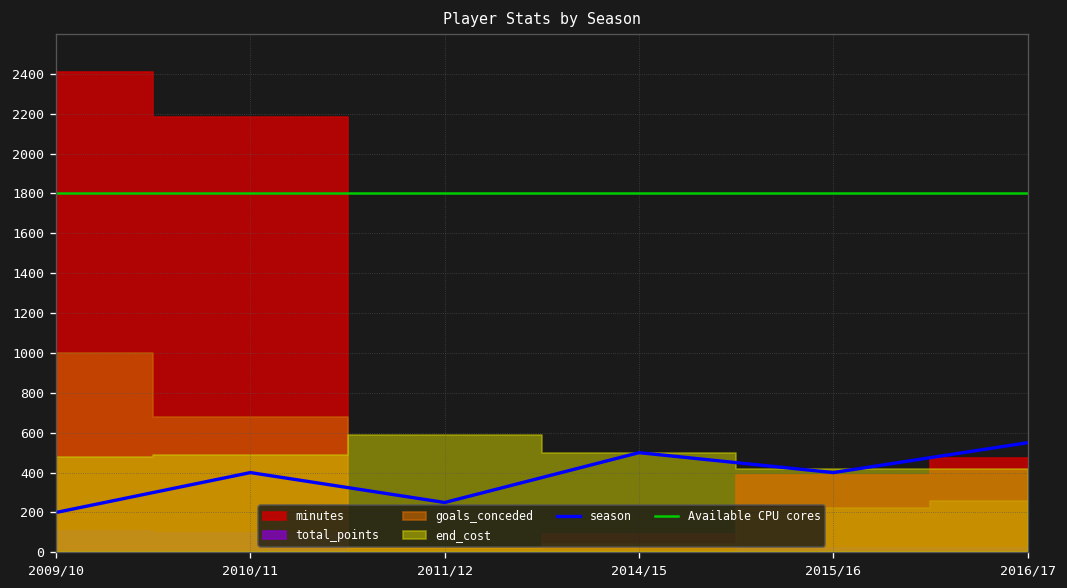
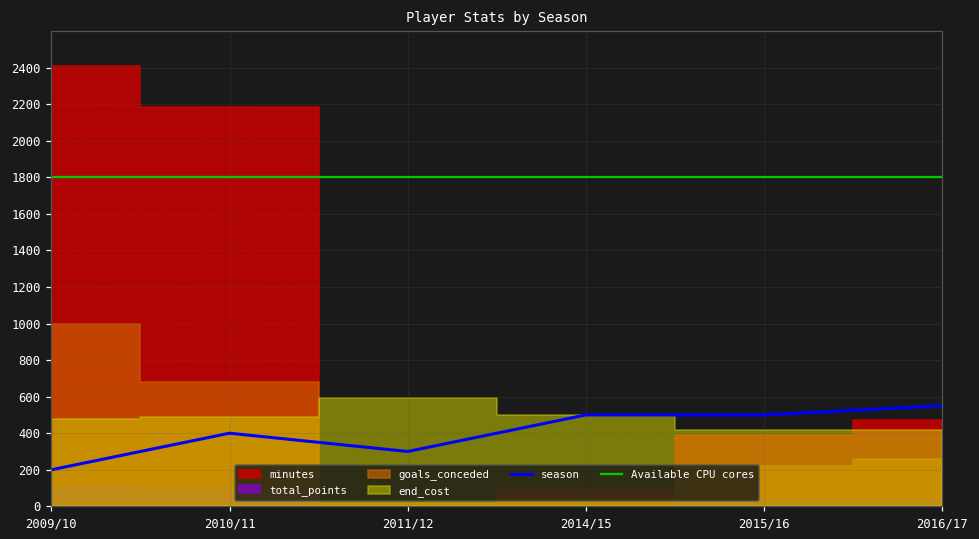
  {
    "season": {
      "2009/10": 200,
      "2010/11": 400,
-     "2011/12": 250,
+     "2011/12": 300,
      "2014/15": 500,
-     "2015/16": 400,
+     "2015/16": 500,
      "2016/17": 550
    }
  }
